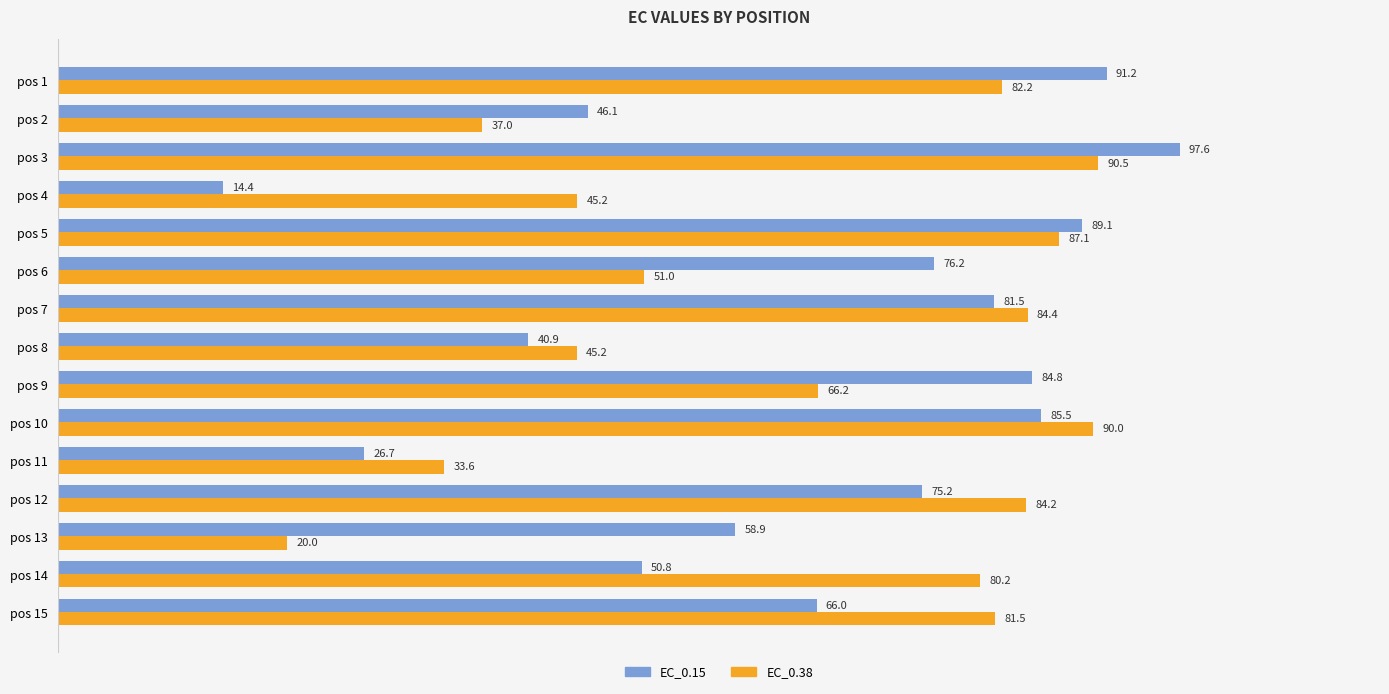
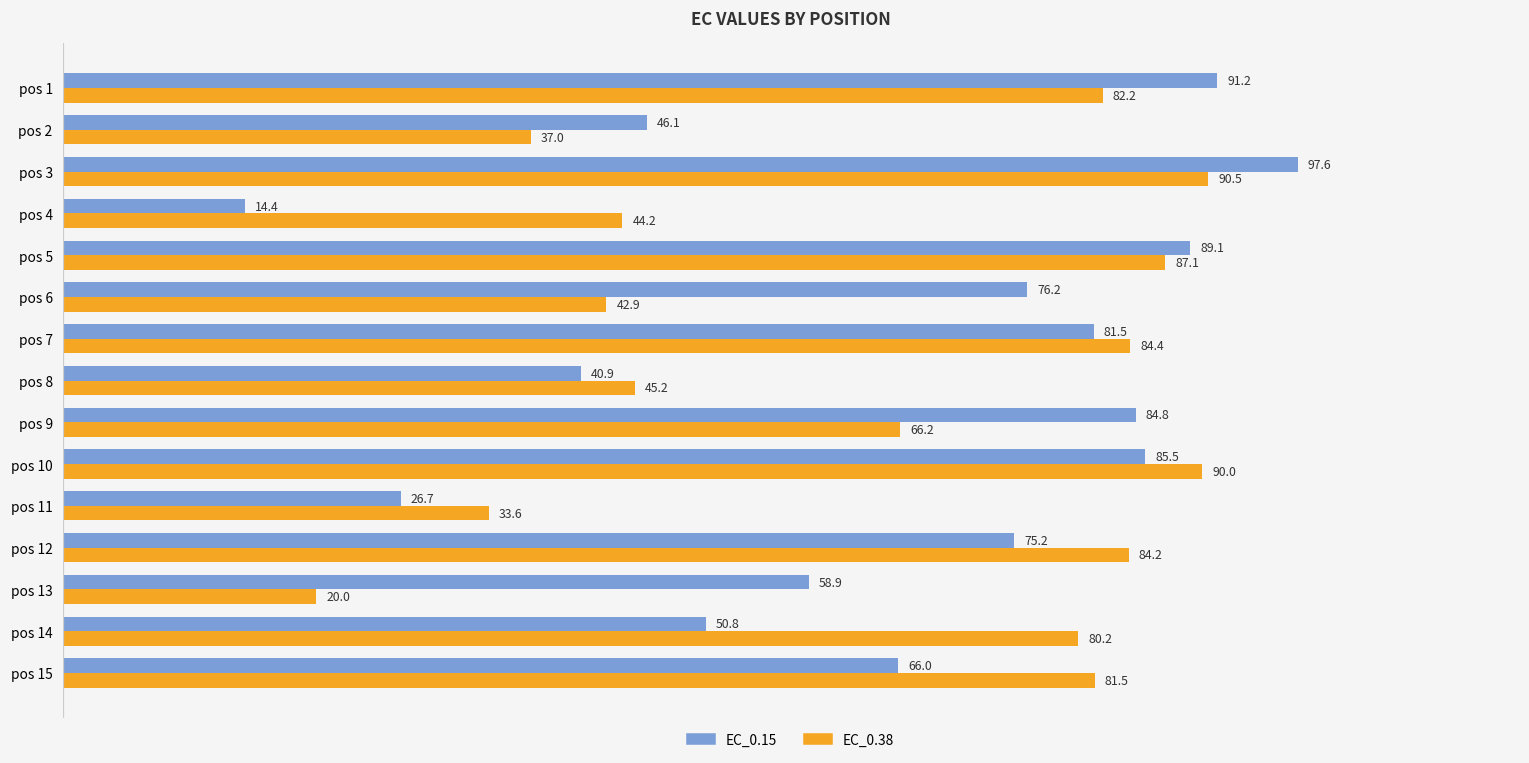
  {
    "EC_0.15": {
      "pos 1": 91.2,
      "pos 2": 46.1,
      "pos 3": 97.6,
      "pos 4": 14.4,
      "pos 5": 89.1,
      "pos 6": 76.2,
      "pos 7": 81.5,
      "pos 8": 40.9,
      "pos 9": 84.8,
      "pos 10": 85.5,
      "pos 11": 26.7,
      "pos 12": 75.2,
      "pos 13": 58.9,
      "pos 14": 50.8,
      "pos 15": 66.0
    },
    "EC_0.38": {
      "pos 1": 82.2,
      "pos 2": 37.0,
      "pos 3": 90.5,
-     "pos 4": 45.2,
+     "pos 4": 44.2,
      "pos 5": 87.1,
-     "pos 6": 51.0,
+     "pos 6": 42.9,
      "pos 7": 84.4,
      "pos 8": 45.2,
      "pos 9": 66.2,
      "pos 10": 90.0,
      "pos 11": 33.6,
      "pos 12": 84.2,
      "pos 13": 20.0,
      "pos 14": 80.2,
      "pos 15": 81.5
    }
  }
